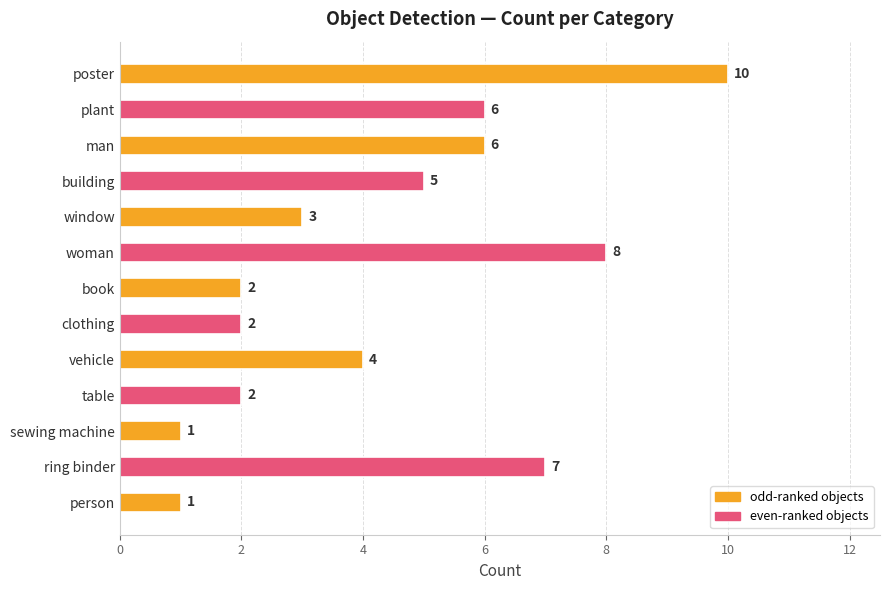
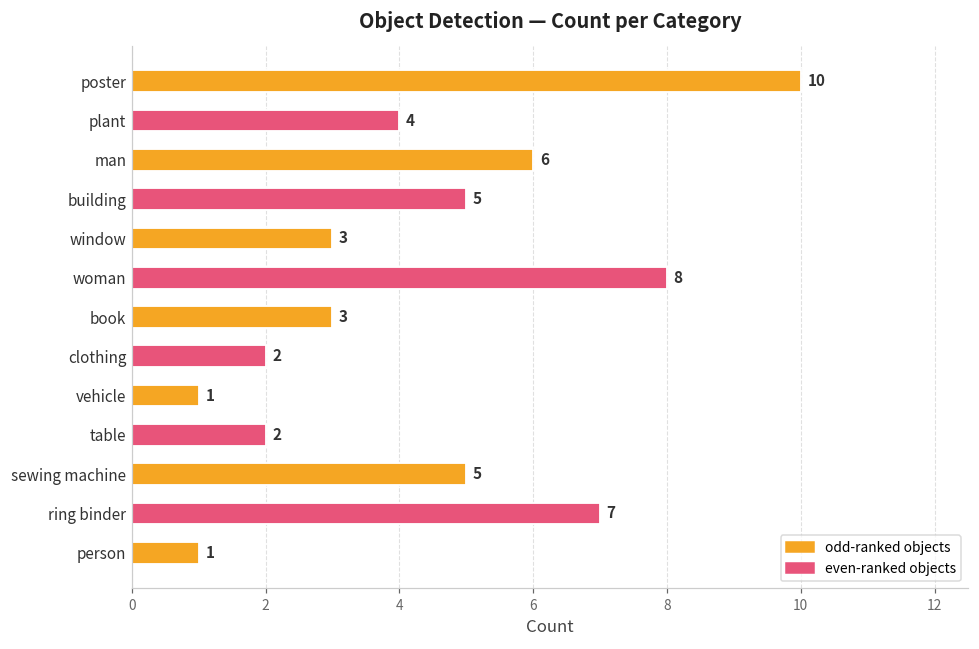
  {
    "poster": 10,
-   "plant": 6,
+   "plant": 4,
    "man": 6,
    "building": 5,
    "window": 3,
    "woman": 8,
-   "book": 2,
+   "book": 3,
    "clothing": 2,
-   "vehicle": 4,
+   "vehicle": 1,
    "table": 2,
-   "sewing machine": 1,
+   "sewing machine": 5,
    "ring binder": 7,
    "person": 1
  }
